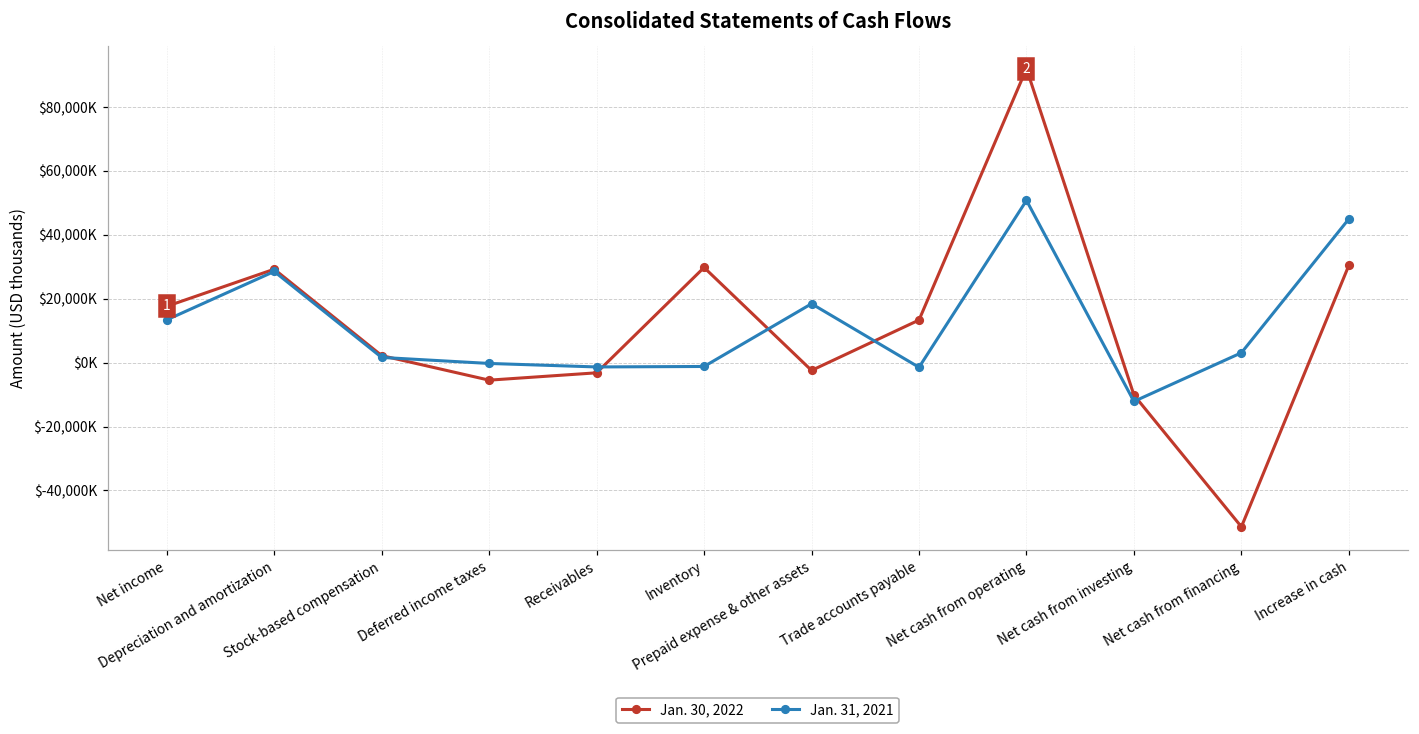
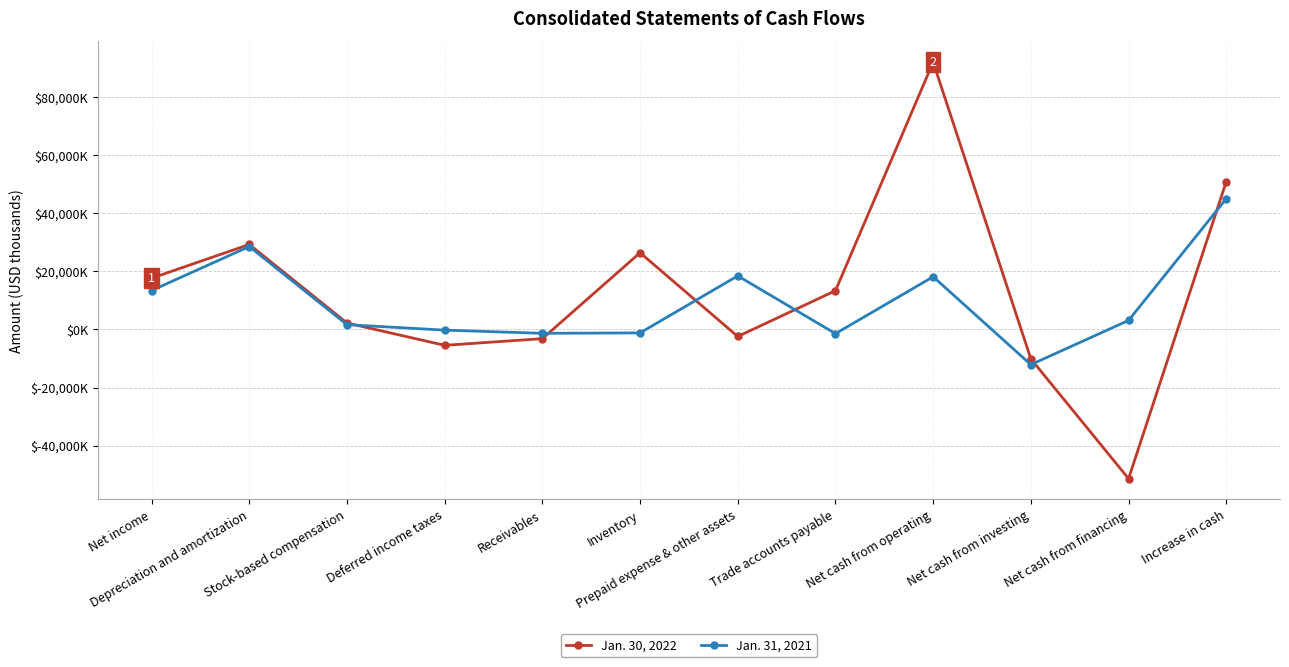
  {
    "Jan. 30, 2022": {
      "Deferred income taxes": "$-5,000,000",
      "Receivables": "$-3,000,000",
-     "Inventory": "$30,000,000",
+     "Inventory": "$26,000,000",
      "Prepaid expense & other assets": "$-2,000,000",
      "Trade accounts payable": "$13,000,000",
      "Net cash from investing": "$-10,000,000",
      "Net cash from financing": "$-51,000,000",
-     "Increase in cash": "$30,000,000"
+     "Increase in cash": "$51,000,000"
    },
    "Jan. 31, 2021": {
      "Net income": "$13,000,000",
      "Deferred income taxes": "$0",
      "Receivables": "$-1,000,000",
      "Inventory": "$-1,000,000",
      "Prepaid expense & other assets": "$18,000,000",
      "Trade accounts payable": "$-1,000,000",
-     "Net cash from operating": "$51,000,000",
+     "Net cash from operating": "$18,000,000",
      "Net cash from investing": "$-12,000,000",
      "Net cash from financing": "$3,000,000",
      "Increase in cash": "$45,000,000"
    }
  }
